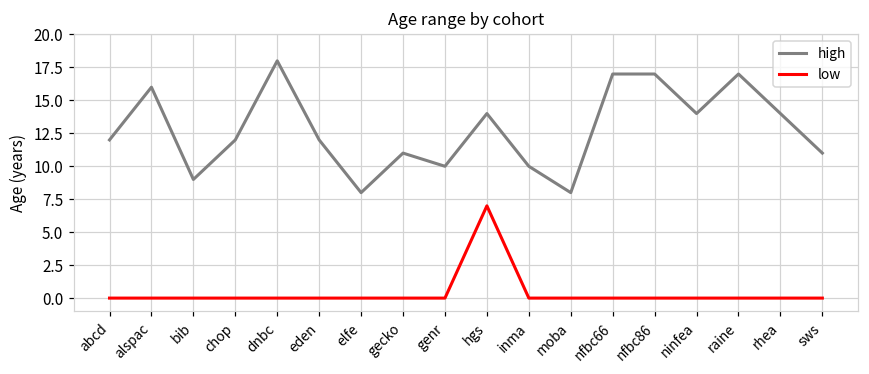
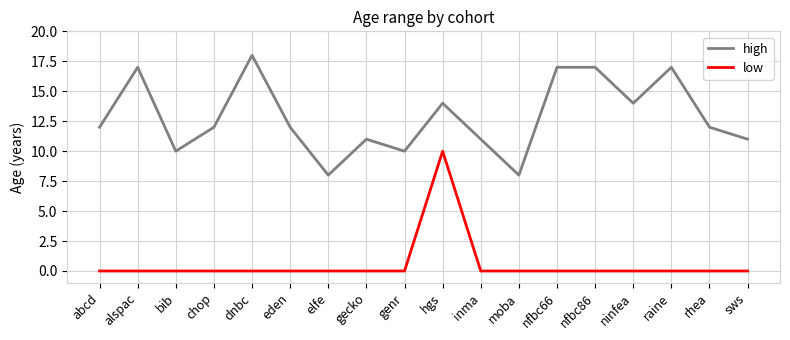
  {
    "high": {
      "abcd": 12,
-     "alspac": 16,
-     "bib": 9,
+     "alspac": 17,
+     "bib": 10,
      "chop": 12,
      "dnbc": 18,
      "eden": 12,
      "elfe": 8,
      "gecko": 11,
      "genr": 10,
      "hgs": 14,
-     "inma": 10,
+     "inma": 11,
      "moba": 8,
      "nfbc66": 17,
      "nfbc86": 17,
      "ninfea": 14,
      "raine": 17,
-     "rhea": 14,
+     "rhea": 12,
      "sws": 11
    },
    "low": {
      "abcd": 0,
      "alspac": 0,
      "bib": 0,
      "chop": 0,
      "dnbc": 0,
      "eden": 0,
      "elfe": 0,
      "gecko": 0,
      "genr": 0,
-     "hgs": 7,
+     "hgs": 10,
      "inma": 0,
      "moba": 0,
      "nfbc66": 0,
      "nfbc86": 0,
      "ninfea": 0,
      "raine": 0,
      "rhea": 0,
      "sws": 0
    }
  }
